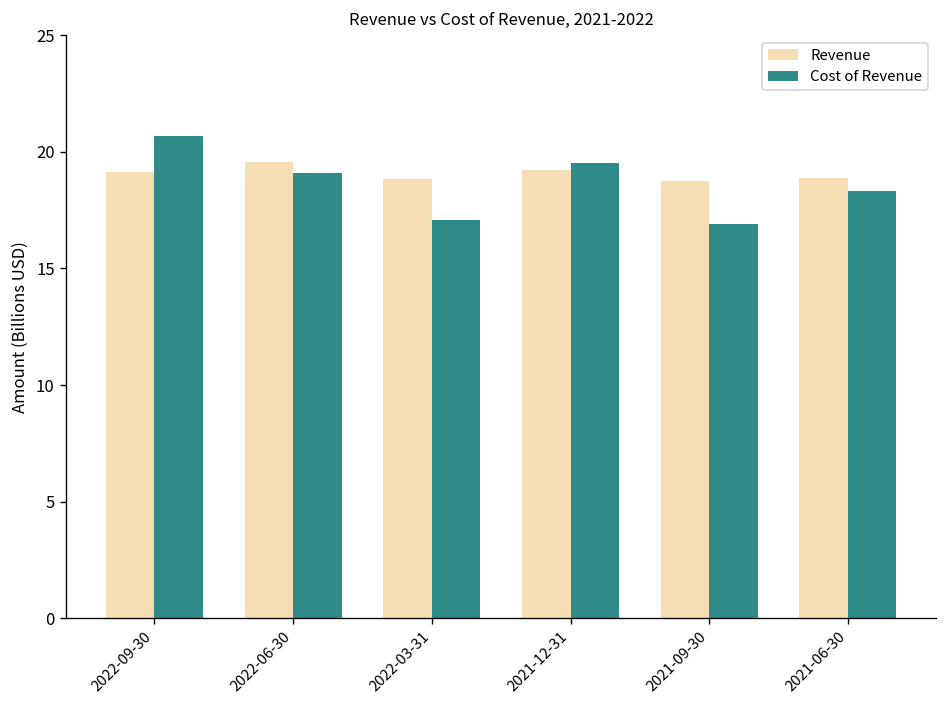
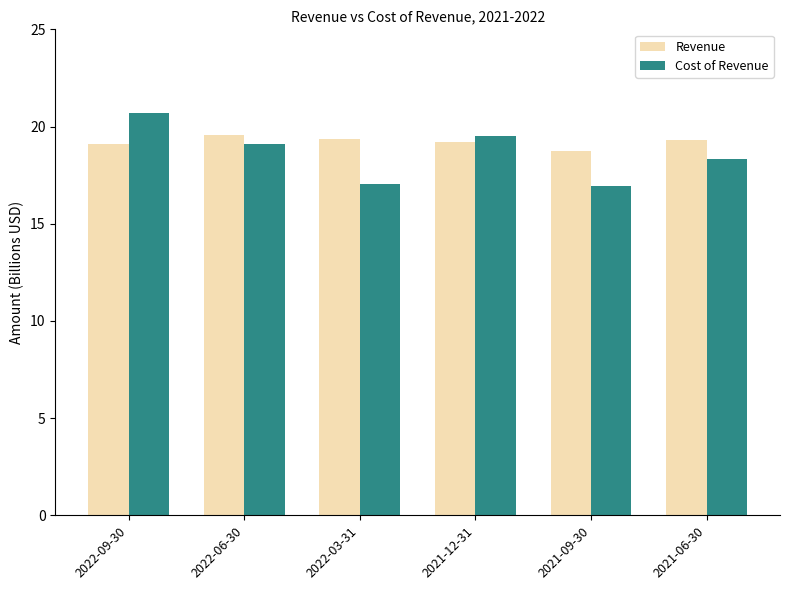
  {
    "Revenue": {
      "2022-09-30": 19.1,
      "2022-06-30": 19.6,
-     "2022-03-31": 18.9,
+     "2022-03-31": 19.3,
      "2021-12-31": 19.2,
      "2021-09-30": 18.8,
-     "2021-06-30": 18.9
+     "2021-06-30": 19.3
    },
    "Cost of Revenue": {
      "2022-09-30": 20.7,
      "2022-06-30": 19.1,
      "2022-03-31": 17.1,
      "2021-12-31": 19.5,
      "2021-09-30": 16.9,
      "2021-06-30": 18.3
    }
  }
